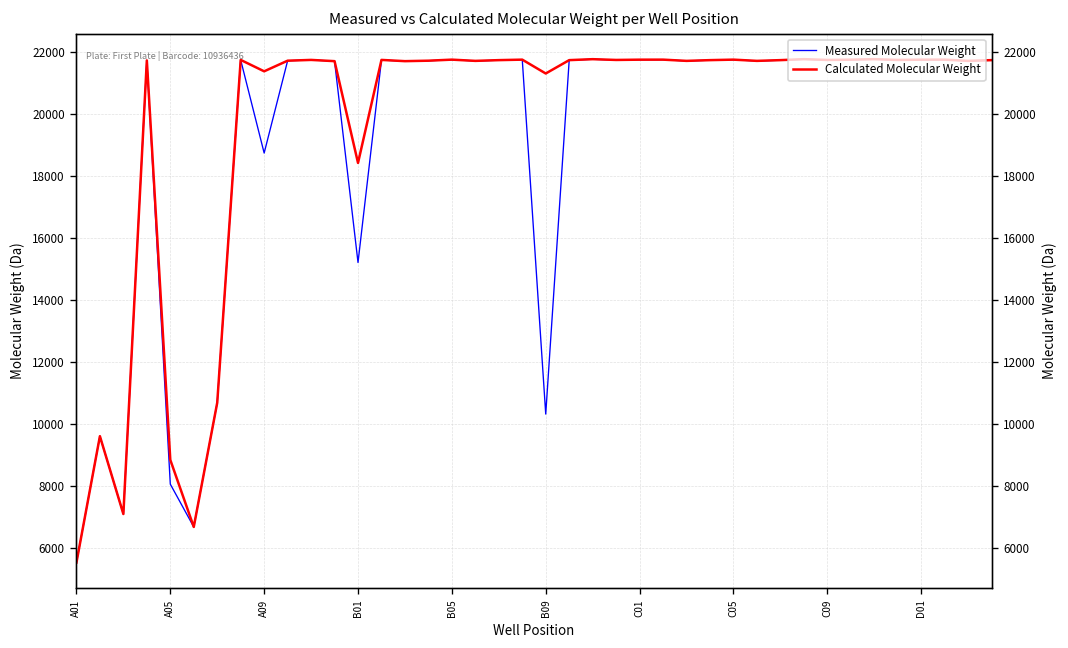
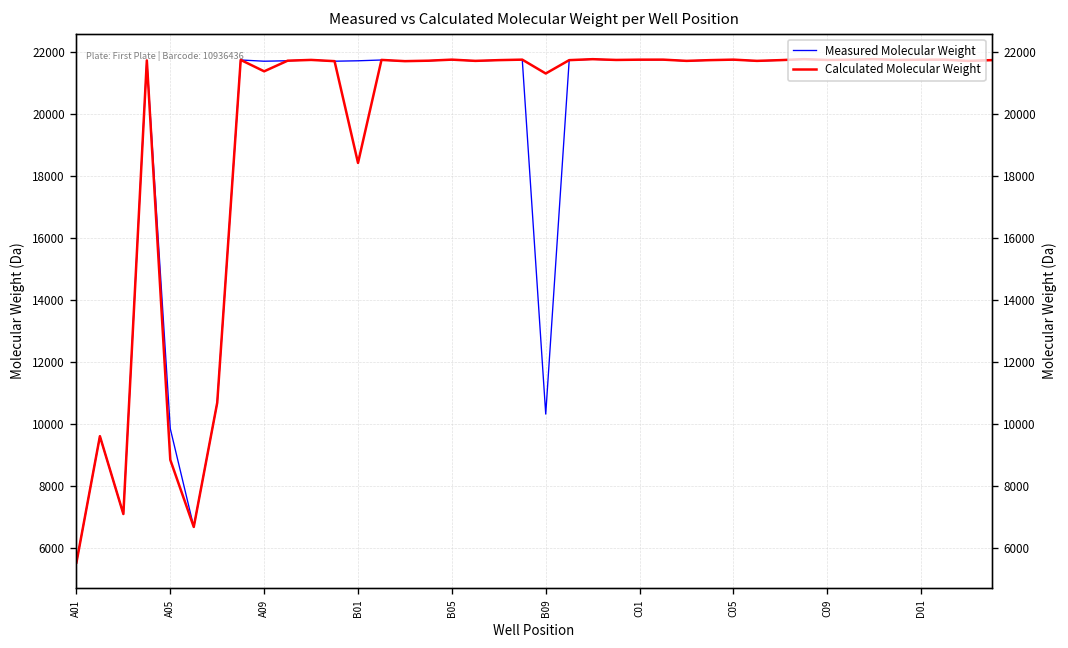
  {
    "Measured Molecular Weight": {
-     "A05": 8100,
-     "A09": 18700,
-     "B01": 15200,
+     "A05": 9800,
+     "A09": 21700,
+     "B01": 21700,
      "B09": 10300
    },
    "Calculated Molecular Weight": {
      "A05": 8800,
      "A09": 21400,
      "B01": 18400,
      "B09": 21300
    }
  }
